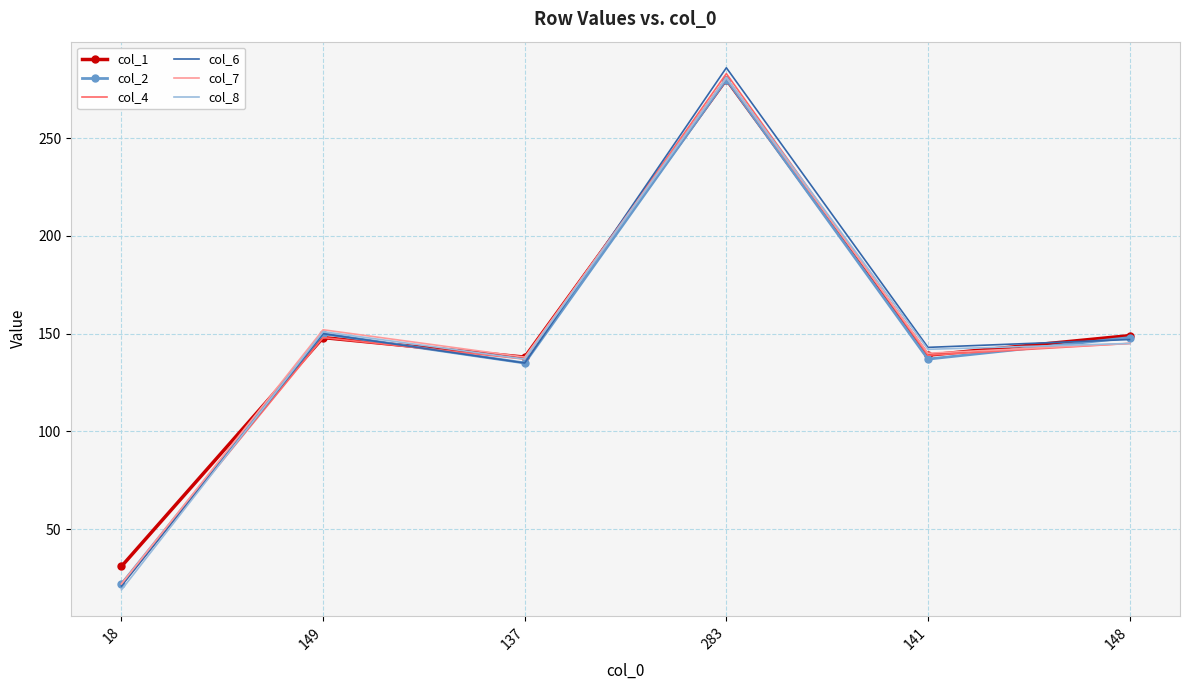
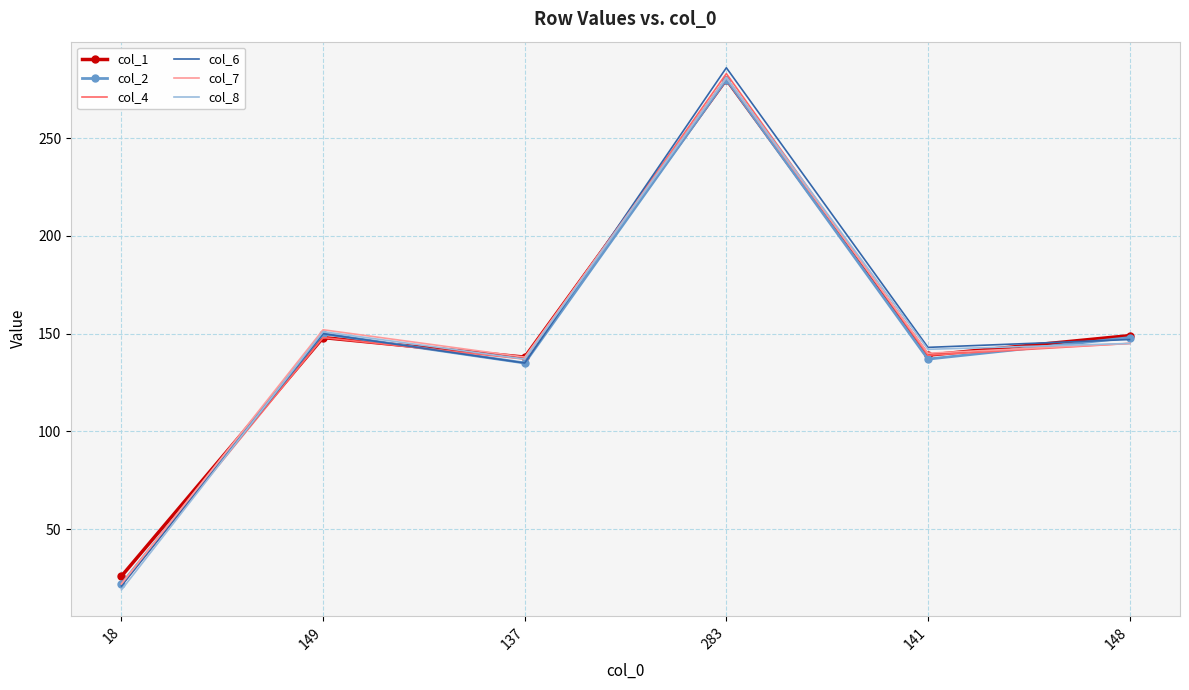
  {
    "col_1": {
-     "18": 31
+     "18": 26
    },
    "col_2": {
      "141": 137
    },
    "col_4": {
      "283": 283
    },
    "col_6": {
      "283": 286
    },
    "col_8": {
      "18": 19
    }
  }
